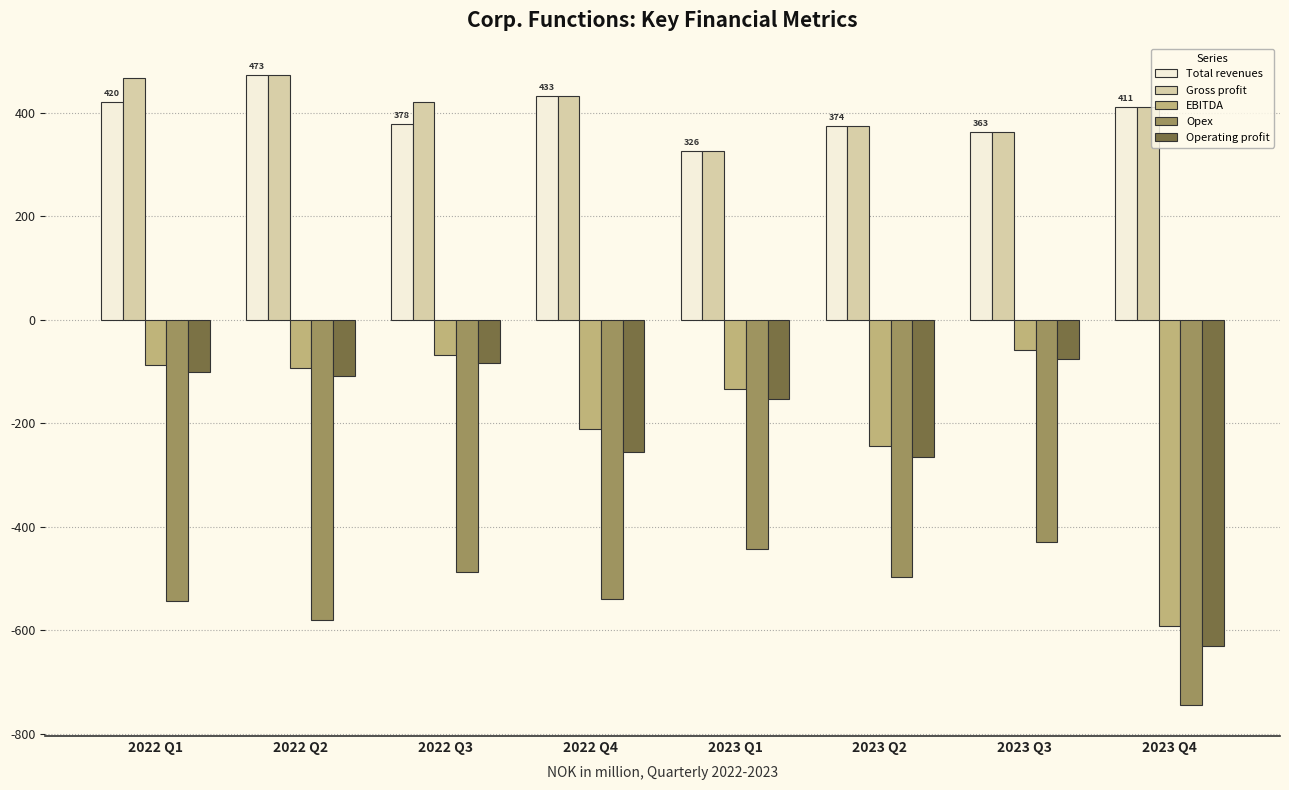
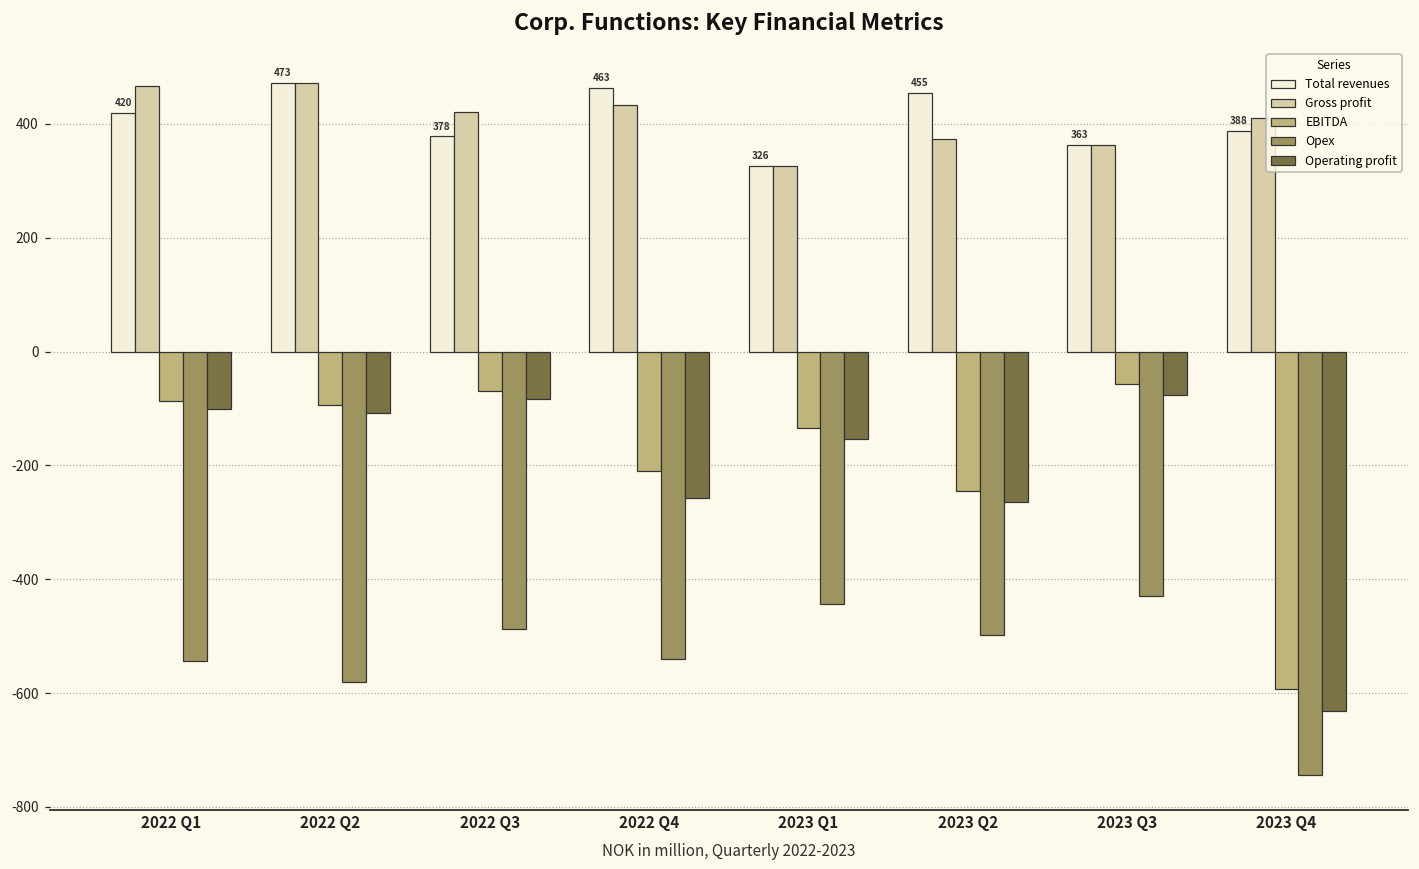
  {
    "Total revenues": {
      "2022 Q1": 420,
      "2022 Q2": 473,
      "2022 Q3": 378,
-     "2022 Q4": 433,
+     "2022 Q4": 463,
      "2023 Q1": 326,
-     "2023 Q2": 374,
+     "2023 Q2": 455,
      "2023 Q3": 363,
-     "2023 Q4": 411
+     "2023 Q4": 388
    }
  }
